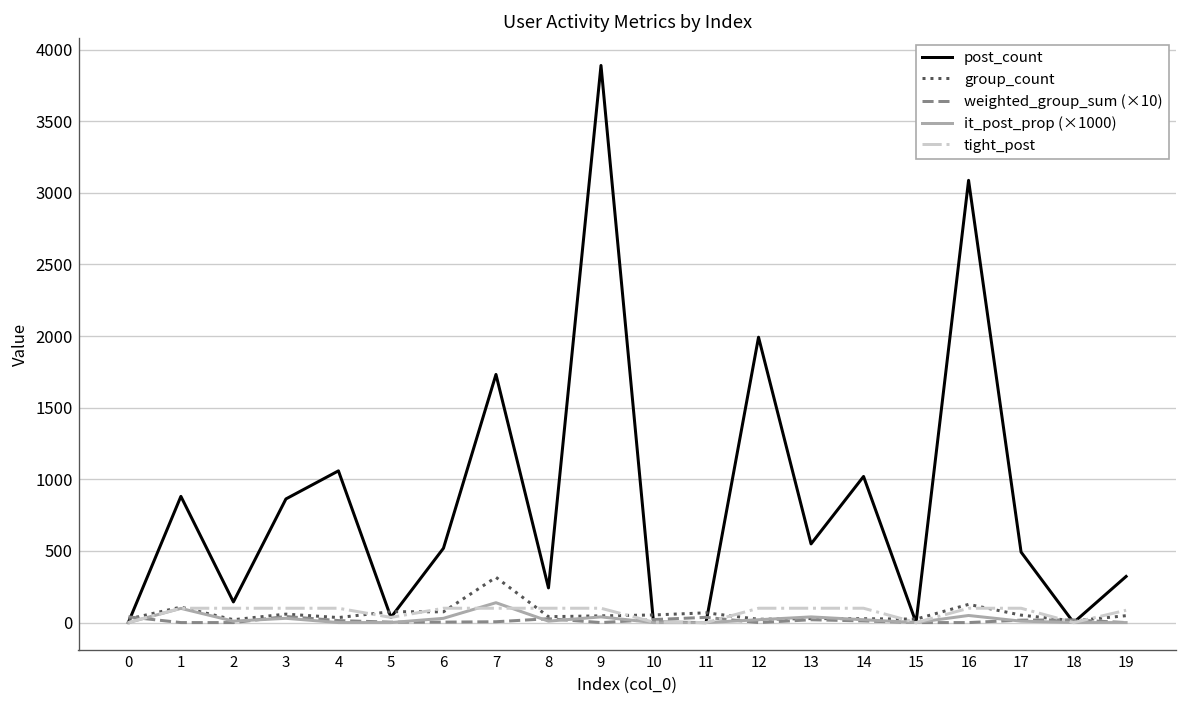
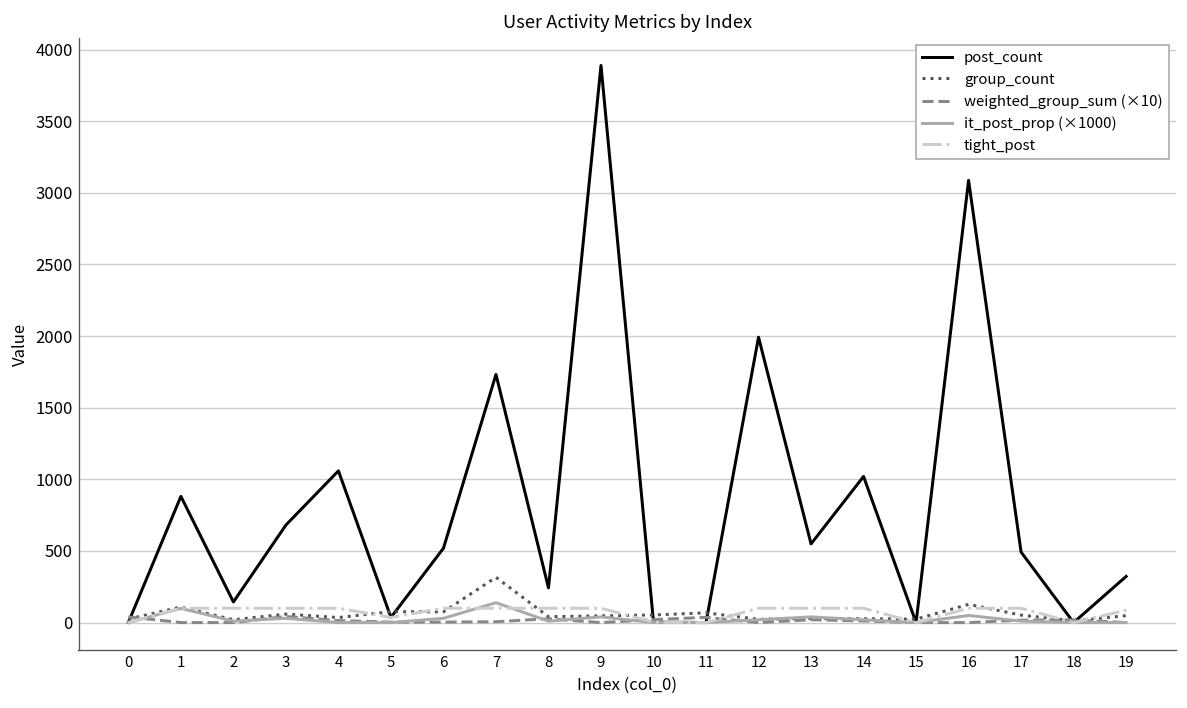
  {
    "post_count": {
      "1": 880,
      "2": 140,
-     "3": 860,
+     "3": 680,
      "4": 1060,
      "6": 520,
      "7": 1730,
      "8": 240,
      "9": 3890,
      "12": 1990,
      "13": 550,
      "14": 1020,
      "16": 3090,
      "17": 490,
      "19": 320
    },
    "group_count": {
      "5": 80,
      "6": 80,
      "7": 320,
      "10": 50,
      "11": 70,
      "15": 20,
      "16": 130,
      "17": 50,
      "19": 50
    }
  }
